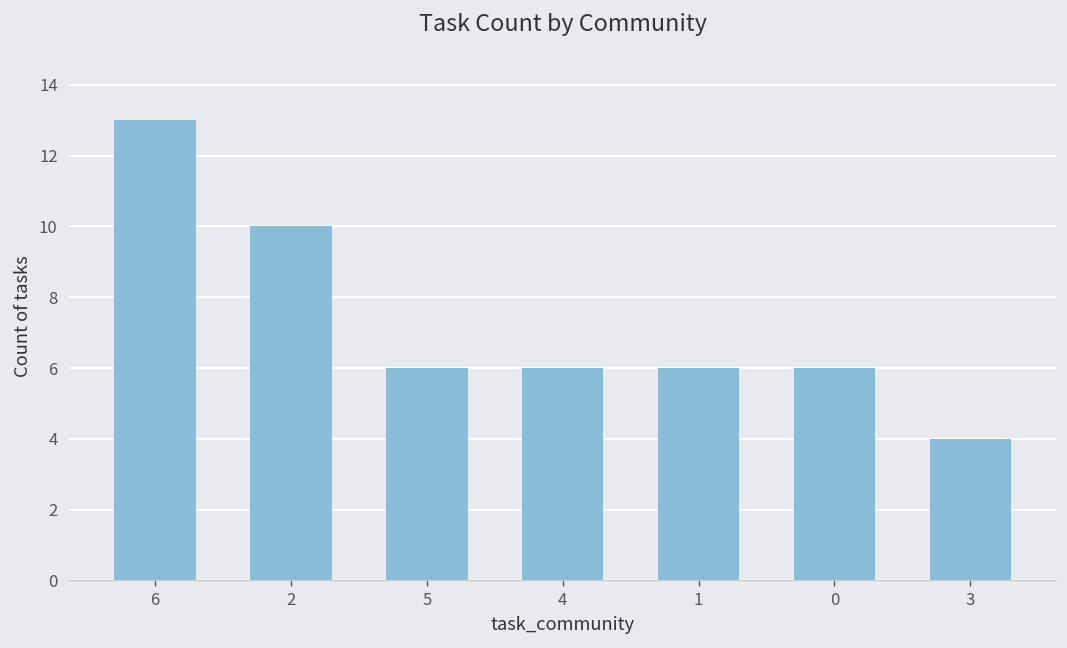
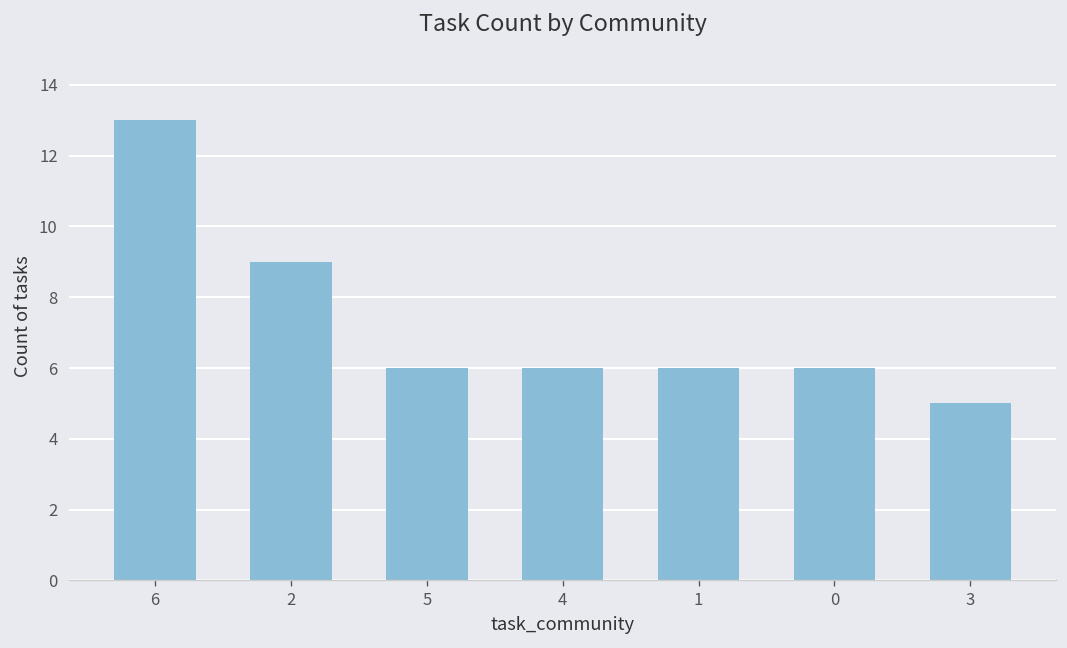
  {
    "6": 13,
-   "2": 10,
+   "2": 9,
    "5": 6,
    "4": 6,
    "1": 6,
    "0": 6,
-   "3": 4
+   "3": 5
  }
